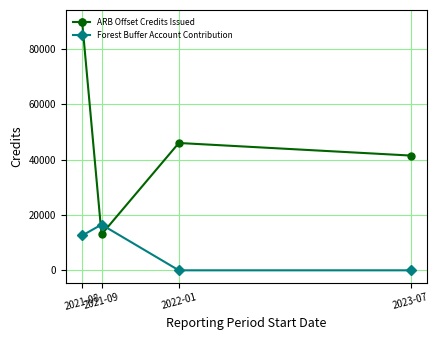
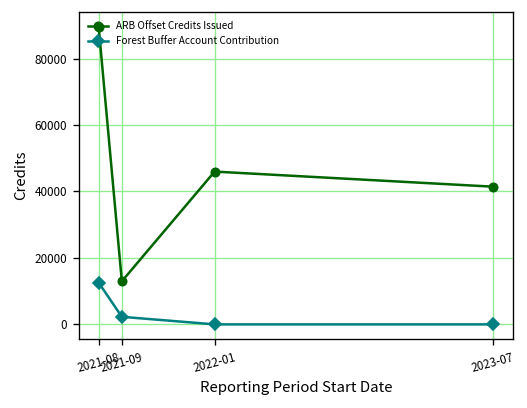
  {
    "ARB Offset Credits Issued": {
      "2021-08": 90000,
      "2021-09": 13000,
      "2022-01": 46000,
      "2023-07": 41000
    },
    "Forest Buffer Account Contribution": {
      "2021-08": 13000,
-     "2021-09": 17000,
+     "2021-09": 2000,
      "2022-01": 0,
      "2023-07": 0
    }
  }
